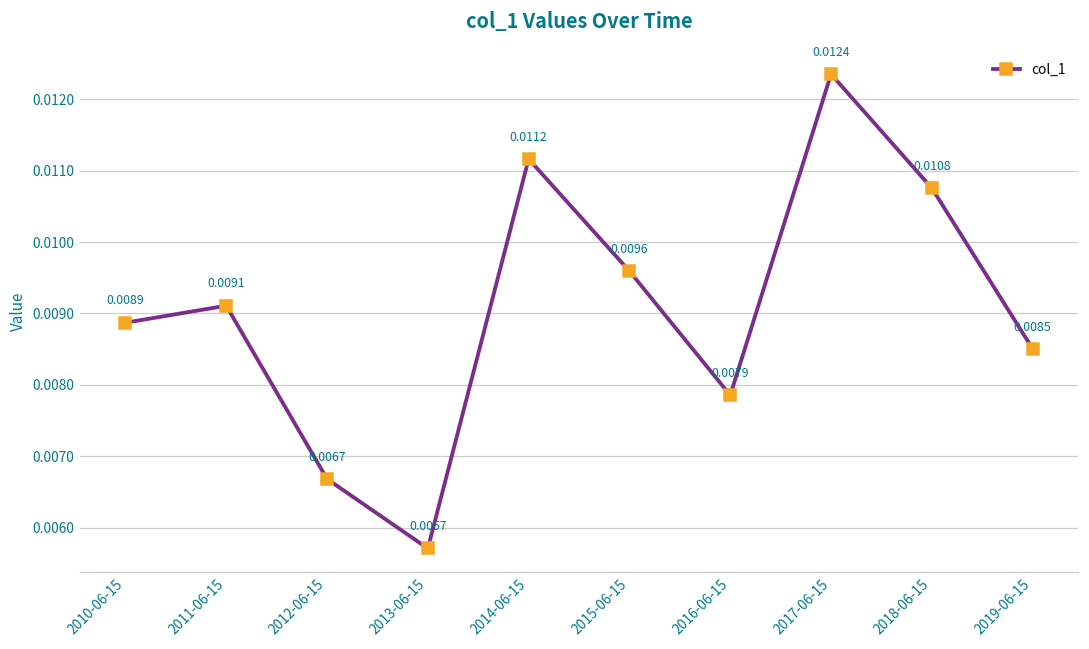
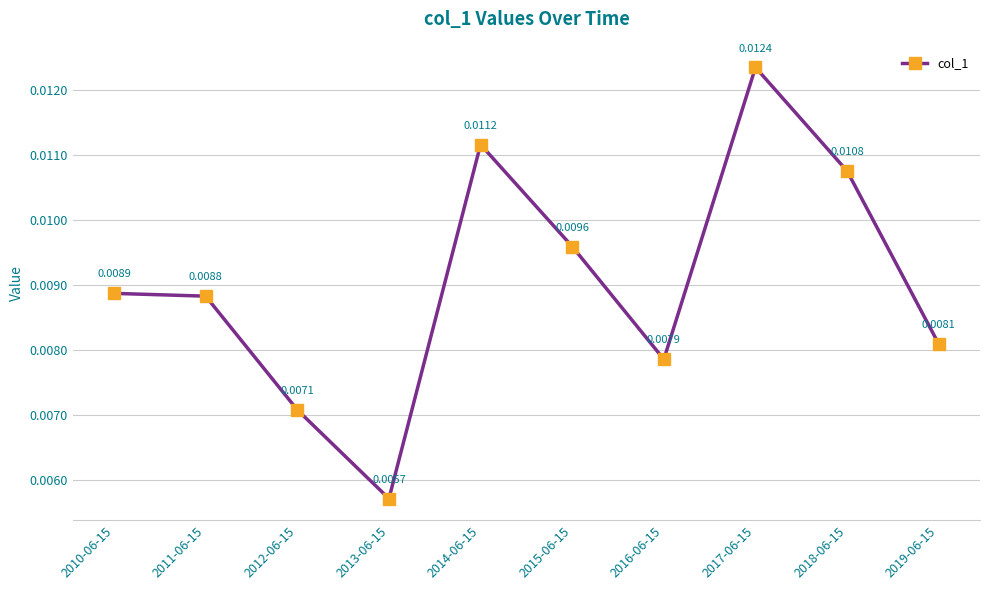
  {
    "2010-06-15": 0.0089,
-   "2011-06-15": 0.0091,
-   "2012-06-15": 0.0067,
+   "2011-06-15": 0.0088,
+   "2012-06-15": 0.0071,
    "2013-06-15": 0.0057,
    "2014-06-15": 0.0112,
    "2015-06-15": 0.0096,
    "2016-06-15": 0.0079,
    "2017-06-15": 0.0124,
    "2018-06-15": 0.0108,
-   "2019-06-15": 0.0085
+   "2019-06-15": 0.0081
  }
